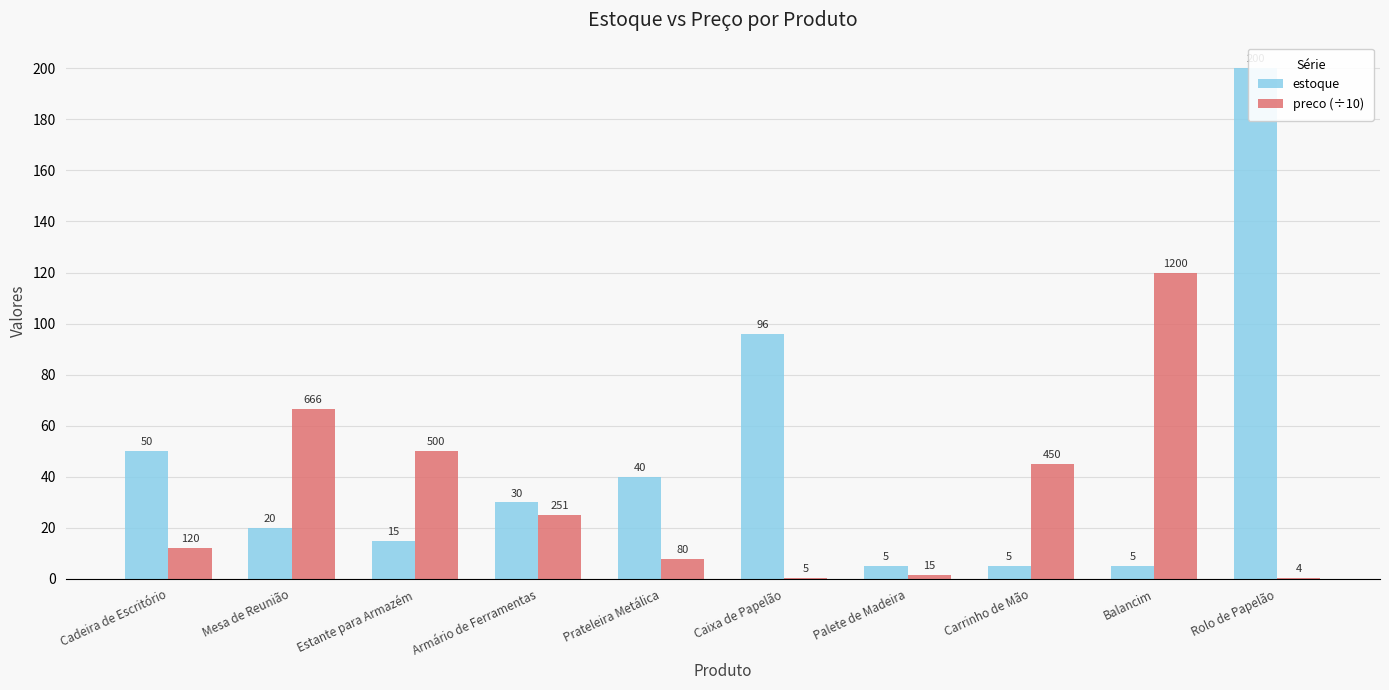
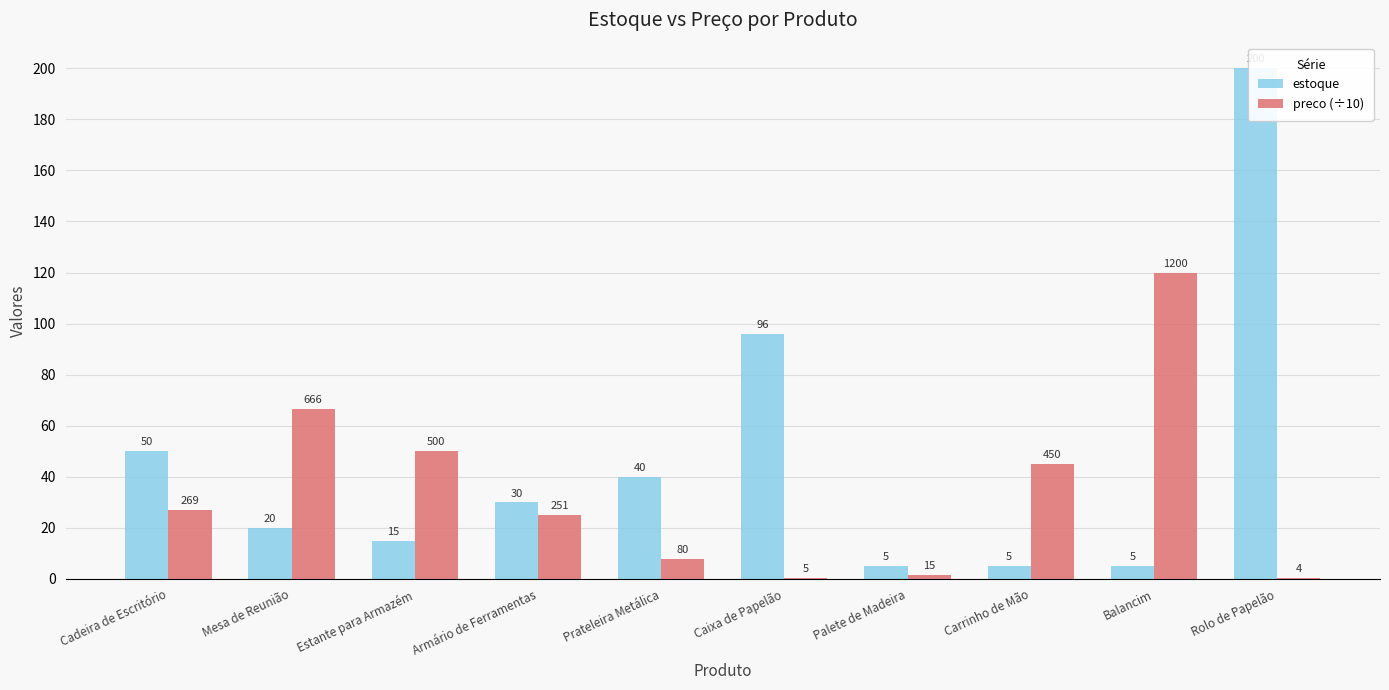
  {
    "estoque": {
      "Cadeira de Escritório": 50,
      "Mesa de Reunião": 20,
      "Estante para Armazém": 15,
      "Armário de Ferramentas": 30,
      "Prateleira Metálica": 40,
      "Caixa de Papelão": 96,
      "Palete de Madeira": 5,
      "Carrinho de Mão": 5,
      "Balancim": 5
    },
    "preco (÷10)": {
-     "Cadeira de Escritório": 120
+     "Cadeira de Escritório": 269
    }
  }
